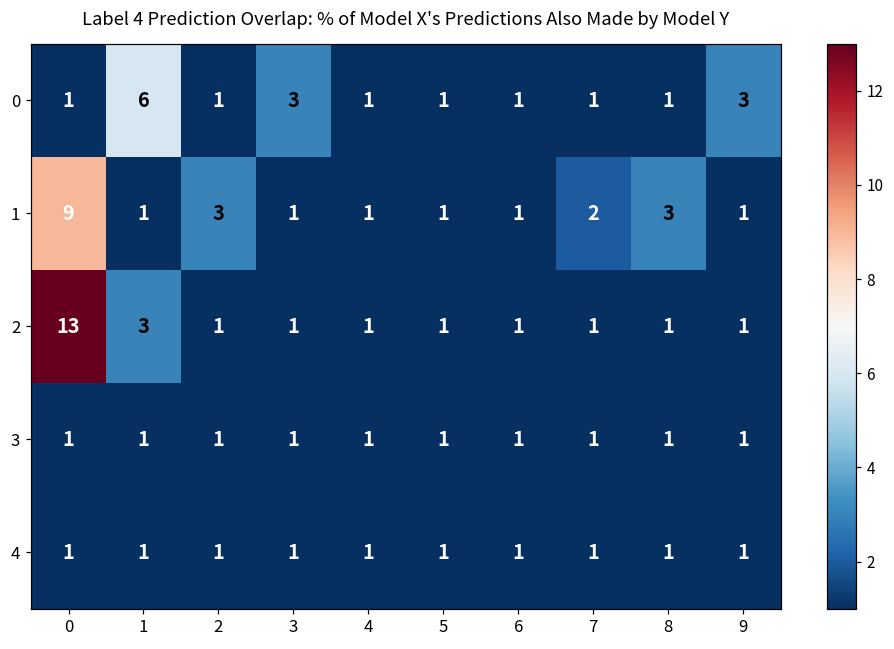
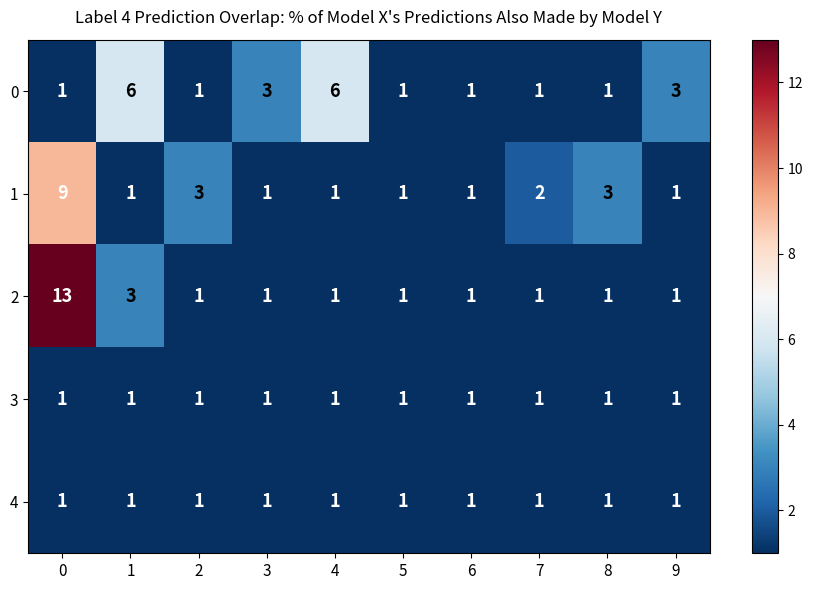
  {
    "0": {
      "0": 1,
      "1": 6,
      "2": 1,
      "3": 3,
-     "4": 1,
+     "4": 6,
      "5": 1,
      "6": 1,
      "7": 1,
      "8": 1,
      "9": 3
    },
    "1": {
      "0": 9,
      "1": 1,
      "2": 3,
      "3": 1,
      "4": 1,
      "5": 1,
      "6": 1,
      "7": 2,
      "8": 3,
      "9": 1
    },
    "2": {
      "0": 13,
      "1": 3,
      "2": 1,
      "3": 1,
      "4": 1,
      "5": 1,
      "6": 1,
      "7": 1,
      "8": 1,
      "9": 1
    },
    "3": {
      "0": 1,
      "1": 1,
      "2": 1,
      "3": 1,
      "4": 1,
      "5": 1,
      "6": 1,
      "7": 1,
      "8": 1,
      "9": 1
    },
    "4": {
      "0": 1,
      "1": 1,
      "2": 1,
      "3": 1,
      "4": 1,
      "5": 1,
      "6": 1,
      "7": 1,
      "8": 1,
      "9": 1
    }
  }
